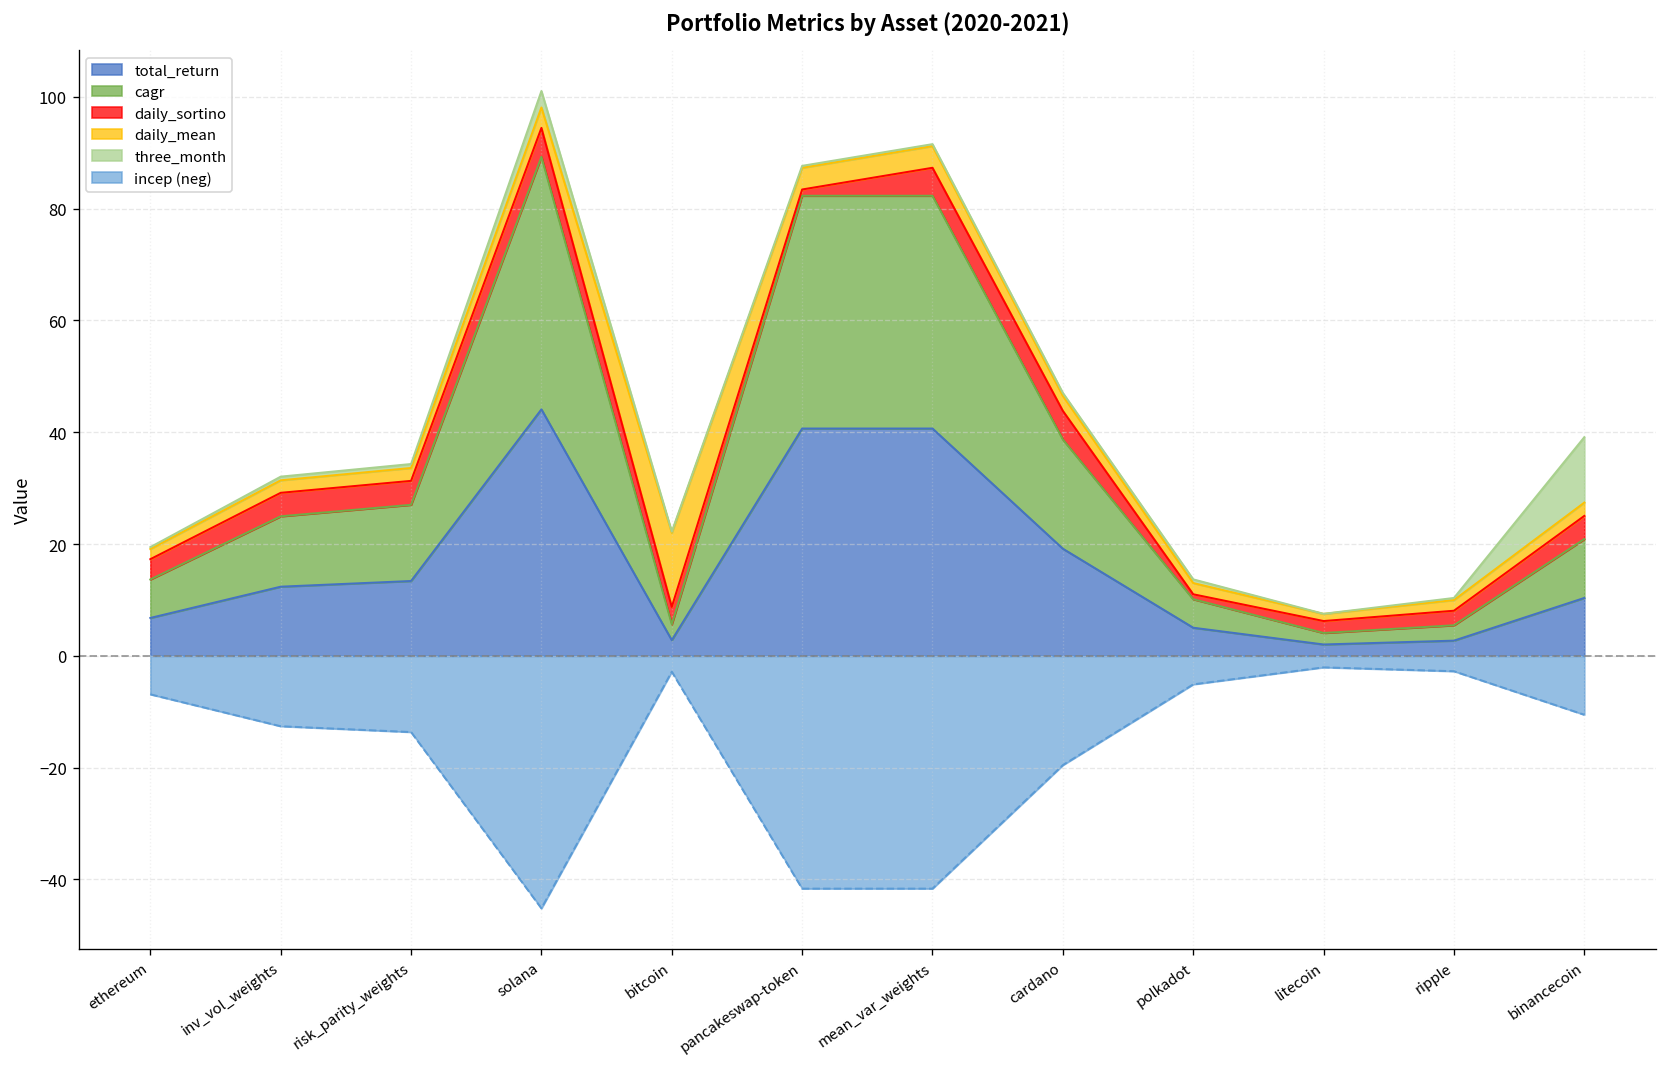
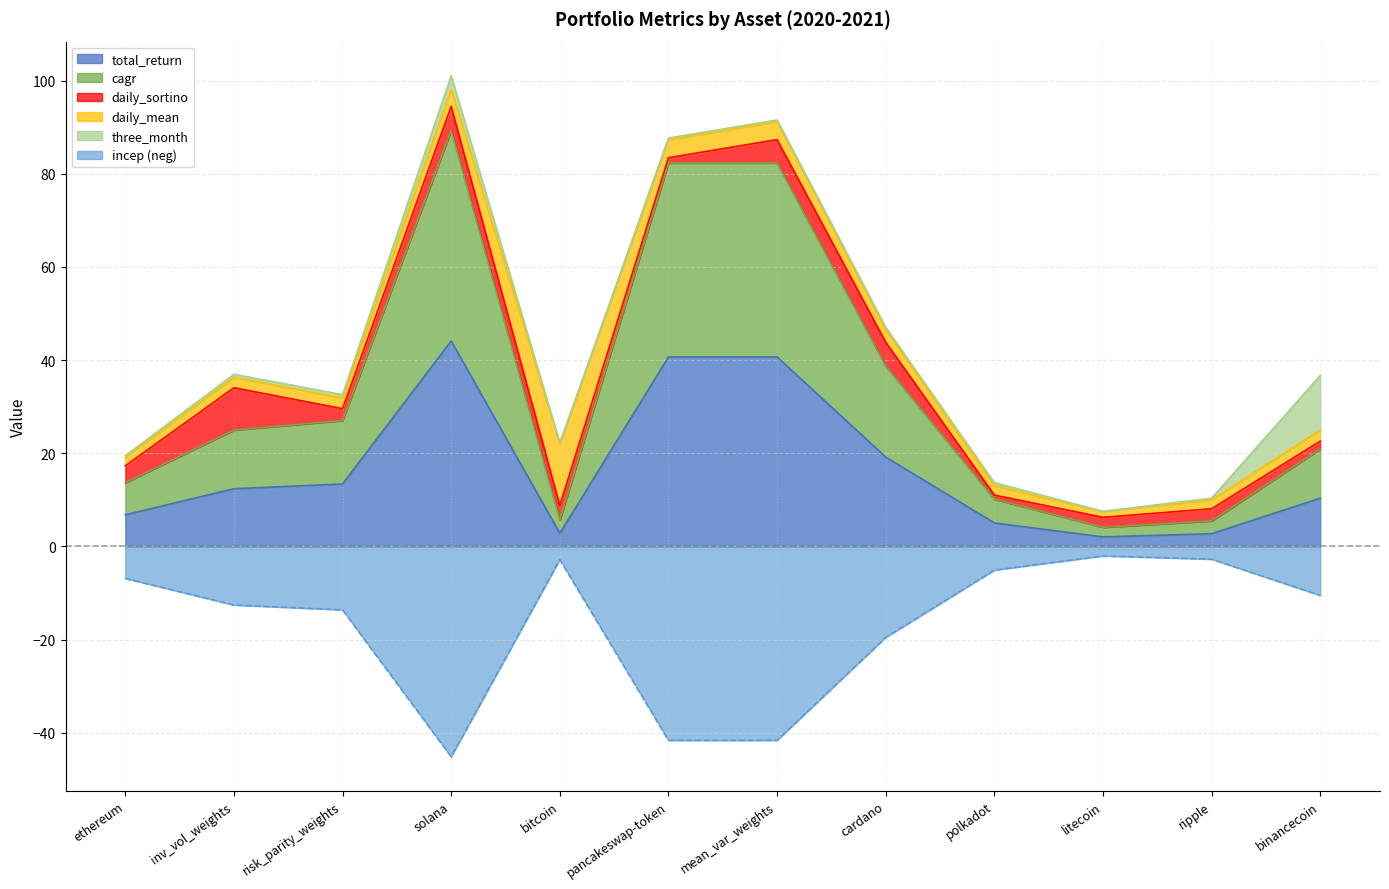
  {
    "cagr": {
      "ethereum": 7,
      "inv_vol_weights": 13,
      "risk_parity_weights": 14,
      "solana": 45,
      "bitcoin": 3,
      "pancakeswap-token": 42,
      "mean_var_weights": 42,
      "cardano": 20,
      "polkadot": 5,
      "litecoin": 2,
      "ripple": 3,
      "binancecoin": 11
    },
    "daily_sortino": {
      "ethereum": 4,
-     "inv_vol_weights": 4,
-     "risk_parity_weights": 4,
+     "inv_vol_weights": 9,
+     "risk_parity_weights": 3,
      "solana": 5,
      "bitcoin": 3,
      "pancakeswap-token": 1,
      "mean_var_weights": 5,
      "cardano": 5,
      "polkadot": 1,
      "litecoin": 2,
      "ripple": 3,
-     "binancecoin": 4
+     "binancecoin": 2
    },
    "daily_mean": {
      "inv_vol_weights": 2,
      "risk_parity_weights": 2,
      "solana": 4,
      "polkadot": 2,
      "binancecoin": 2
    },
    "three_month": {
      "inv_vol_weights": 1,
      "risk_parity_weights": 1,
      "solana": 3,
      "polkadot": 1,
      "binancecoin": 12
    }
  }
